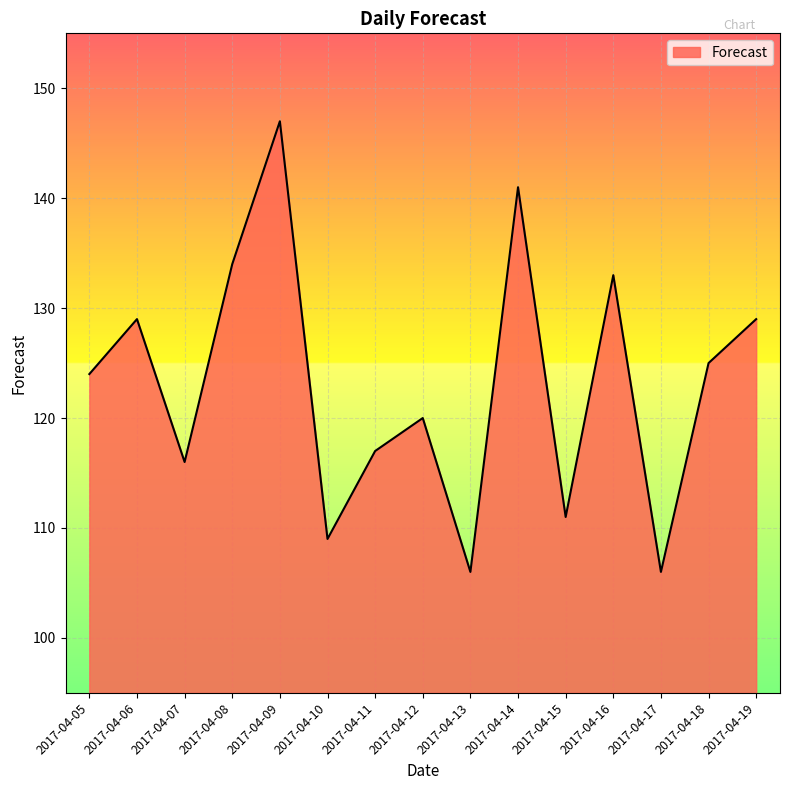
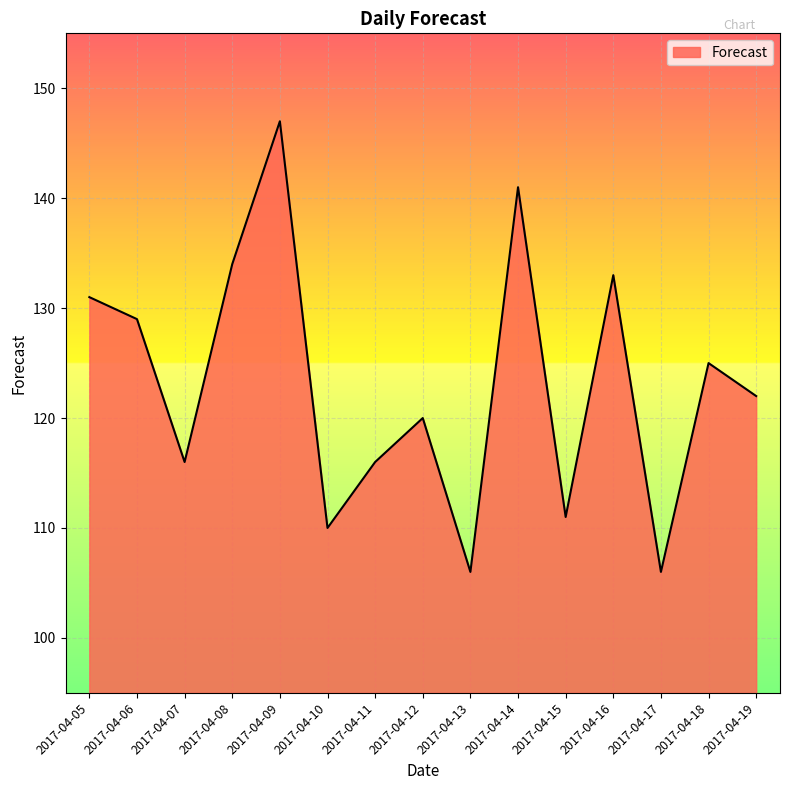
  {
-   "2017-04-05": 124,
+   "2017-04-05": 131,
    "2017-04-06": 129,
    "2017-04-07": 116,
    "2017-04-08": 134,
    "2017-04-09": 147,
-   "2017-04-10": 109,
-   "2017-04-11": 117,
+   "2017-04-10": 110,
+   "2017-04-11": 116,
    "2017-04-12": 120,
    "2017-04-13": 106,
    "2017-04-14": 141,
    "2017-04-15": 111,
    "2017-04-16": 133,
    "2017-04-17": 106,
    "2017-04-18": 125,
-   "2017-04-19": 129
+   "2017-04-19": 122
  }
